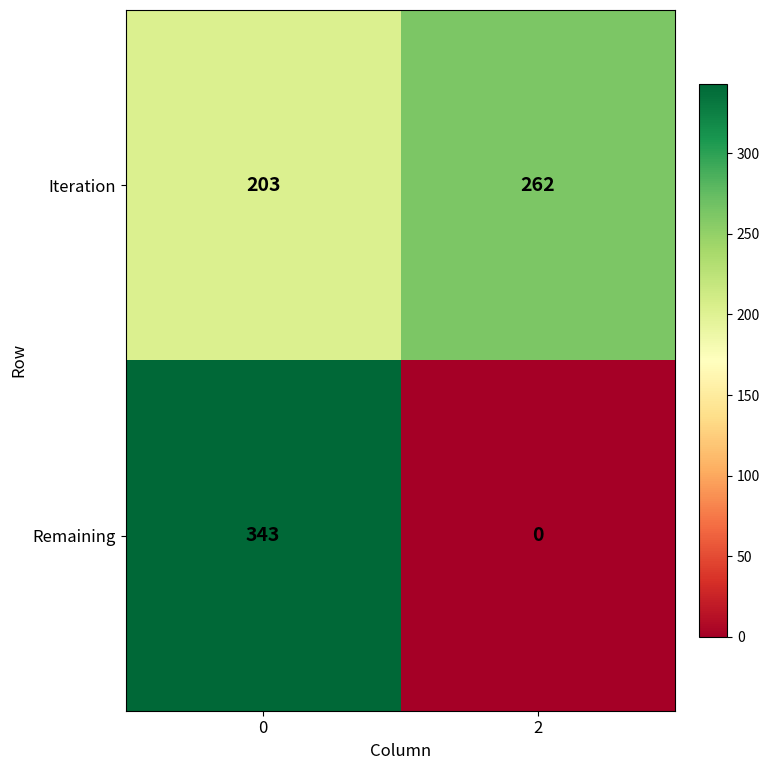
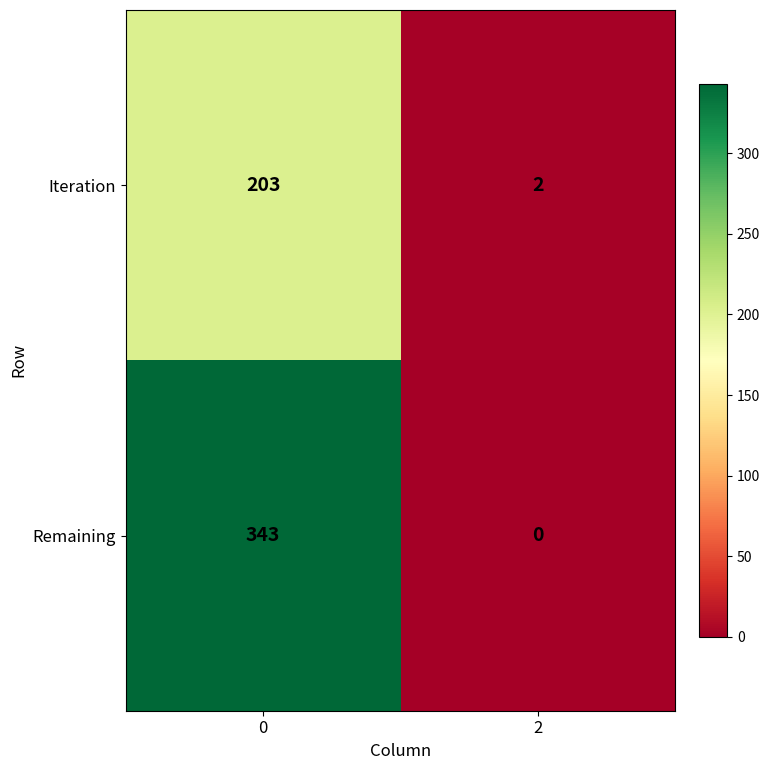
  {
    "Iteration": {
      "0": 203,
-     "2": 262
+     "2": 2
    },
    "Remaining": {
      "0": 343,
      "2": 0
    }
  }
